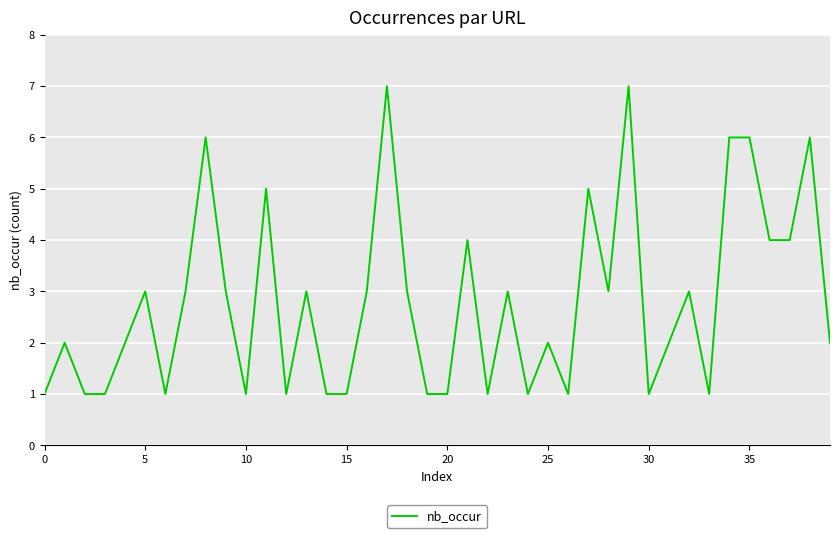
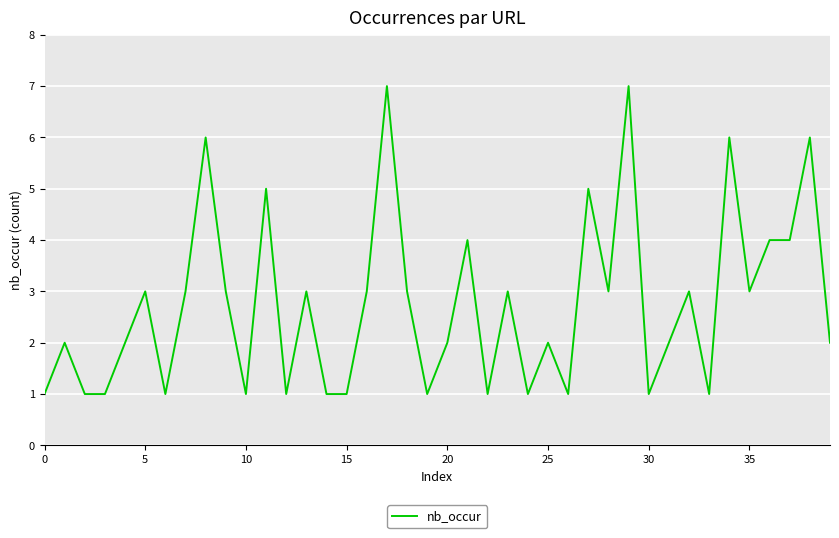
  {
    "0": 1,
    "5": 3,
    "10": 1,
    "15": 1,
-   "20": 1,
+   "20": 2,
    "25": 2,
    "30": 1,
-   "35": 6
+   "35": 3
  }
